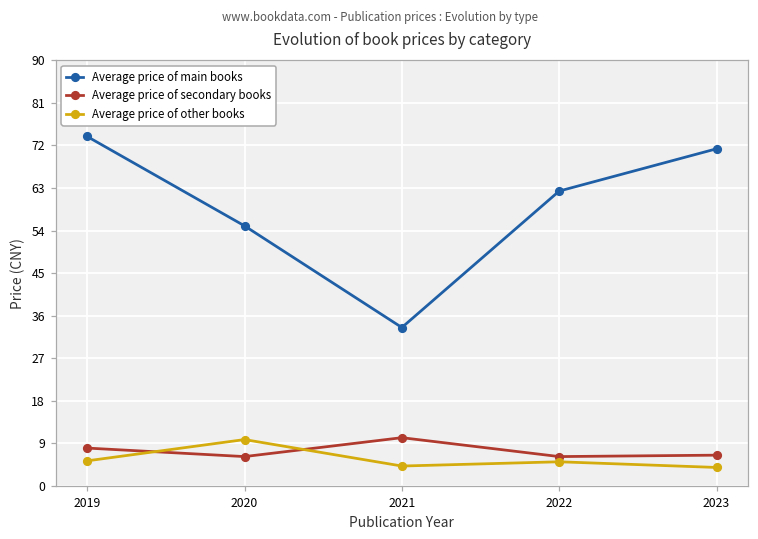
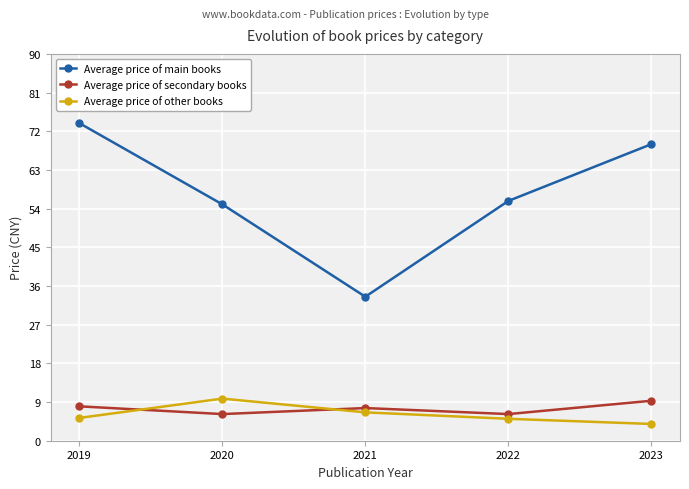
  {
    "Average price of main books": {
      "2019": 74,
      "2020": 55,
      "2021": 34,
-     "2022": 62,
-     "2023": 71
+     "2022": 56,
+     "2023": 69
    },
    "Average price of secondary books": {
      "2019": 8,
      "2020": 6,
-     "2021": 10,
+     "2021": 8,
      "2022": 6,
-     "2023": 7
+     "2023": 9
    },
    "Average price of other books": {
      "2019": 5,
      "2020": 10,
-     "2021": 4,
+     "2021": 7,
      "2022": 5,
      "2023": 4
    }
  }
